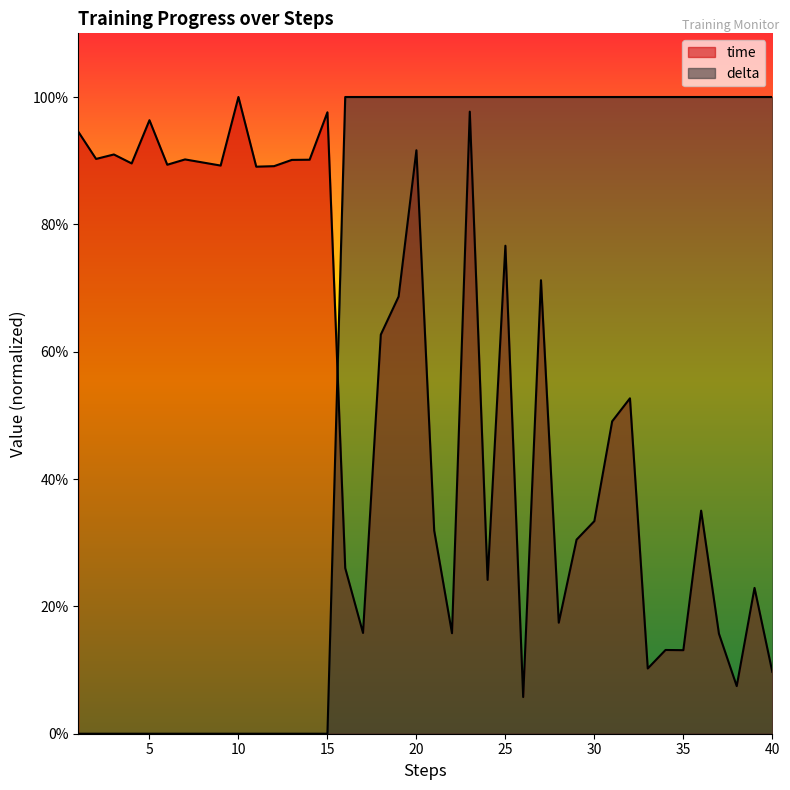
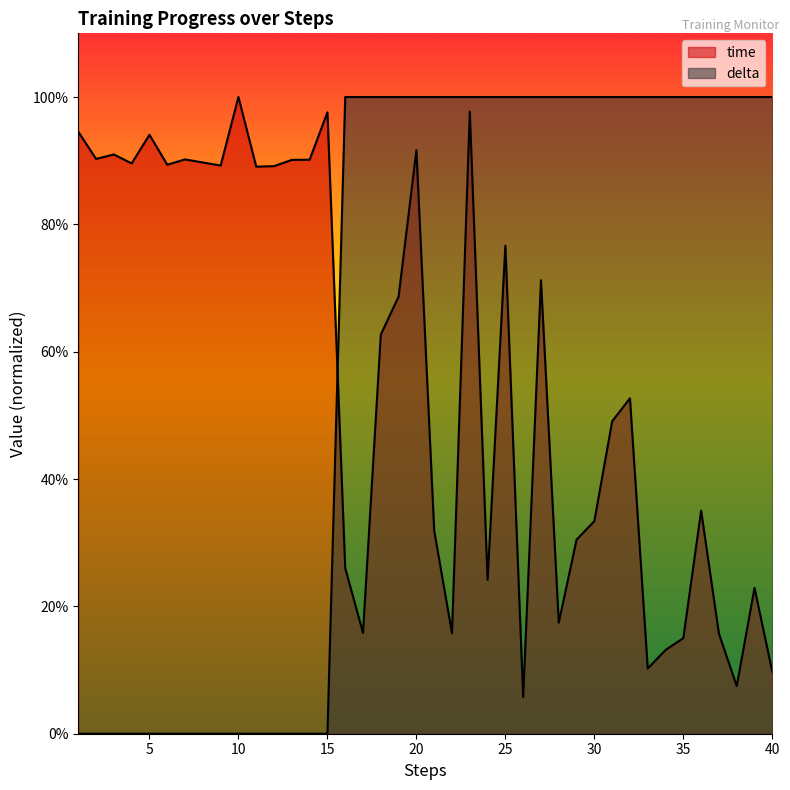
  {
    "time": {
-     "5": "96%",
+     "5": "94%",
      "10": "100%",
      "15": "98%",
      "20": "92%",
      "25": "77%",
      "30": "33%",
-     "35": "13%",
+     "35": "15%",
      "40": "10%"
    },
    "delta": {
      "5": "0%",
      "10": "0%",
      "15": "0%",
      "20": "100%",
      "25": "100%",
      "30": "100%",
      "35": "100%",
      "40": "100%"
    }
  }
